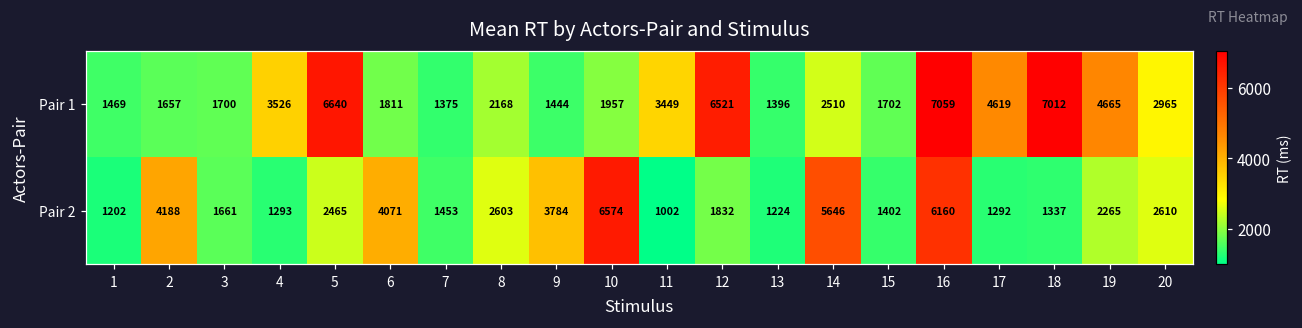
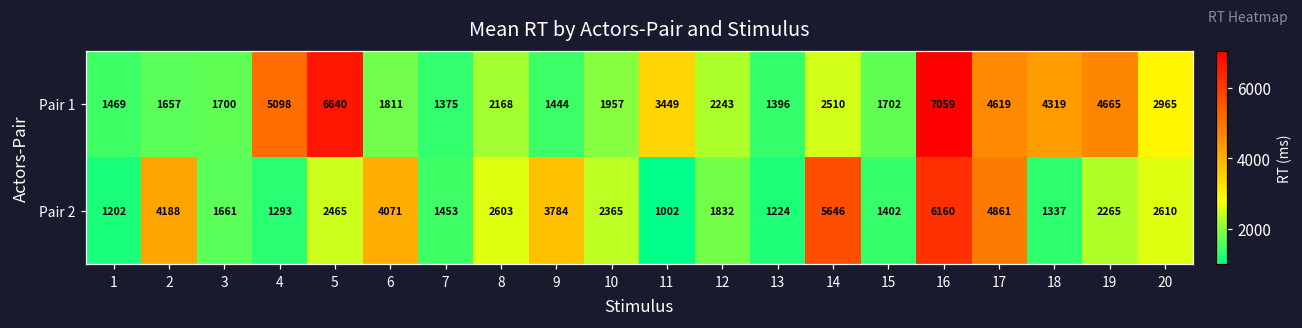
  {
    "Pair 1": {
      "1": 1469,
      "2": 1657,
      "3": 1700,
-     "4": 3526,
+     "4": 5098,
      "5": 6640,
      "6": 1811,
      "7": 1375,
      "8": 2168,
      "9": 1444,
      "10": 1957,
      "11": 3449,
-     "12": 6521,
+     "12": 2243,
      "13": 1396,
      "14": 2510,
      "15": 1702,
      "16": 7059,
      "17": 4619,
-     "18": 7012,
+     "18": 4319,
      "19": 4665,
      "20": 2965
    },
    "Pair 2": {
      "1": 1202,
      "2": 4188,
      "3": 1661,
      "4": 1293,
      "5": 2465,
      "6": 4071,
      "7": 1453,
      "8": 2603,
      "9": 3784,
-     "10": 6574,
+     "10": 2365,
      "11": 1002,
      "12": 1832,
      "13": 1224,
      "14": 5646,
      "15": 1402,
      "16": 6160,
-     "17": 1292,
+     "17": 4861,
      "18": 1337,
      "19": 2265,
      "20": 2610
    }
  }
